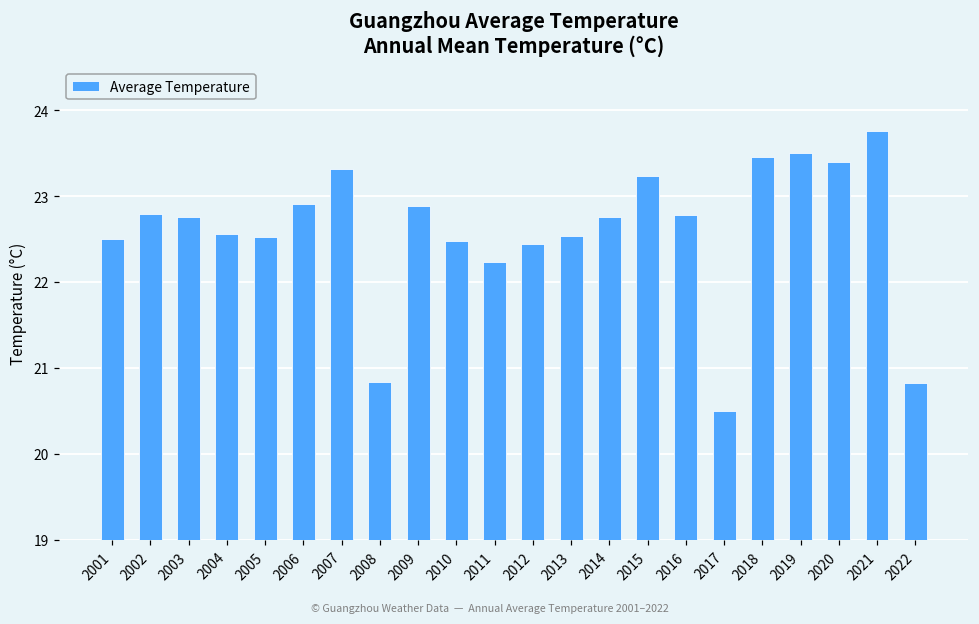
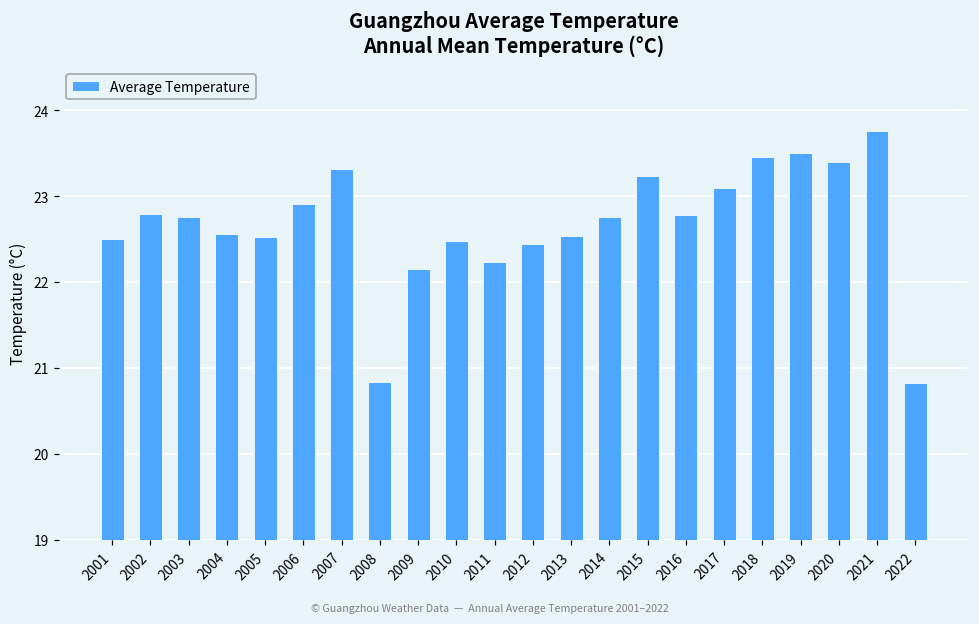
  {
    "2001": 22.5,
    "2002": 22.8,
    "2003": 22.8,
    "2004": 22.6,
    "2005": 22.5,
    "2006": 22.9,
    "2007": 23.3,
    "2008": 20.8,
-   "2009": 22.9,
+   "2009": 22.2,
    "2010": 22.5,
    "2011": 22.2,
    "2012": 22.4,
    "2013": 22.5,
    "2014": 22.8,
    "2015": 23.2,
    "2016": 22.8,
-   "2017": 20.5,
+   "2017": 23.1,
    "2018": 23.5,
    "2019": 23.5,
    "2020": 23.4,
    "2021": 23.8,
    "2022": 20.8
  }
